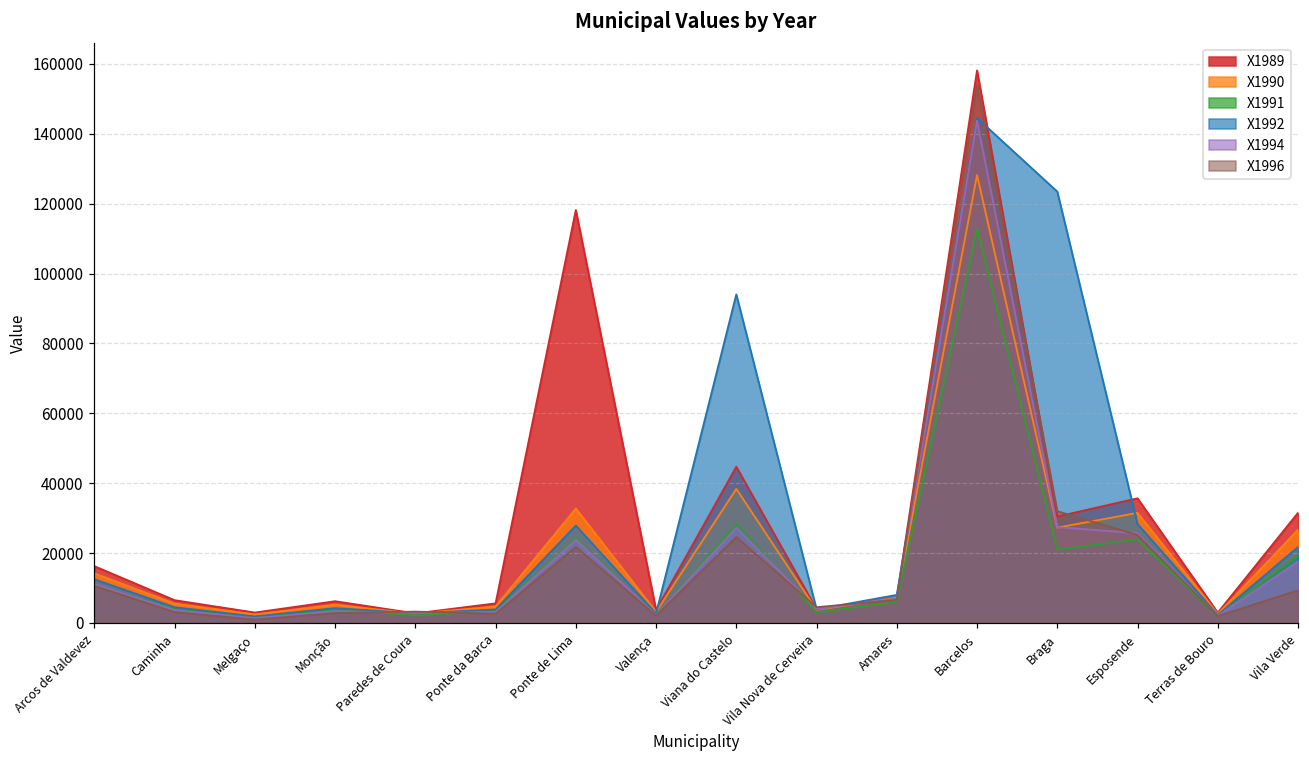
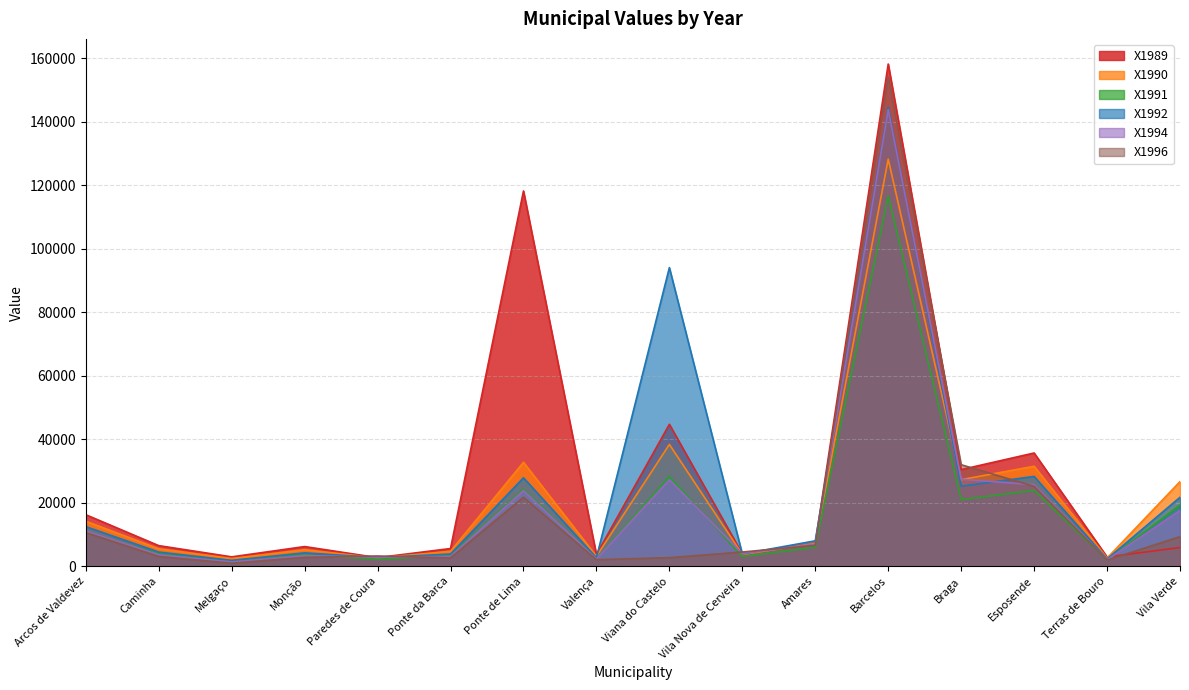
  {
    "X1989": {
      "Arcos de Valdevez": 16000,
      "Caminha": 7000,
      "Monção": 6000,
      "Ponte da Barca": 6000,
      "Ponte de Lima": 118000,
      "Viana do Castelo": 45000,
      "Barcelos": 158000,
      "Braga": 30000,
      "Esposende": 36000,
-     "Vila Verde": 32000
+     "Vila Verde": 6000
    },
    "X1990": {
      "Arcos de Valdevez": 14000,
      "Caminha": 6000,
      "Monção": 5000,
      "Ponte da Barca": 5000,
      "Ponte de Lima": 33000,
      "Viana do Castelo": 38000,
      "Barcelos": 128000,
      "Esposende": 31000,
      "Vila Verde": 27000
    },
    "X1991": {
      "Viana do Castelo": 28000,
-     "Barcelos": 113000,
+     "Barcelos": 117000,
      "Braga": 21000,
      "Esposende": 24000,
      "Vila Verde": 19000
    },
    "X1992": {
      "Arcos de Valdevez": 12000,
      "Ponte de Lima": 28000,
      "Viana do Castelo": 94000,
-     "Braga": 123000,
+     "Braga": 25000,
      "Esposende": 28000,
      "Vila Verde": 22000
    },
    "X1994": {
      "Viana do Castelo": 27000,
      "Vila Verde": 18000
    },
    "X1996": {
      "Ponte de Lima": 22000,
-     "Viana do Castelo": 25000,
+     "Viana do Castelo": 3000,
      "Barcelos": 154000,
      "Braga": 32000,
      "Vila Verde": 9000
    }
  }
